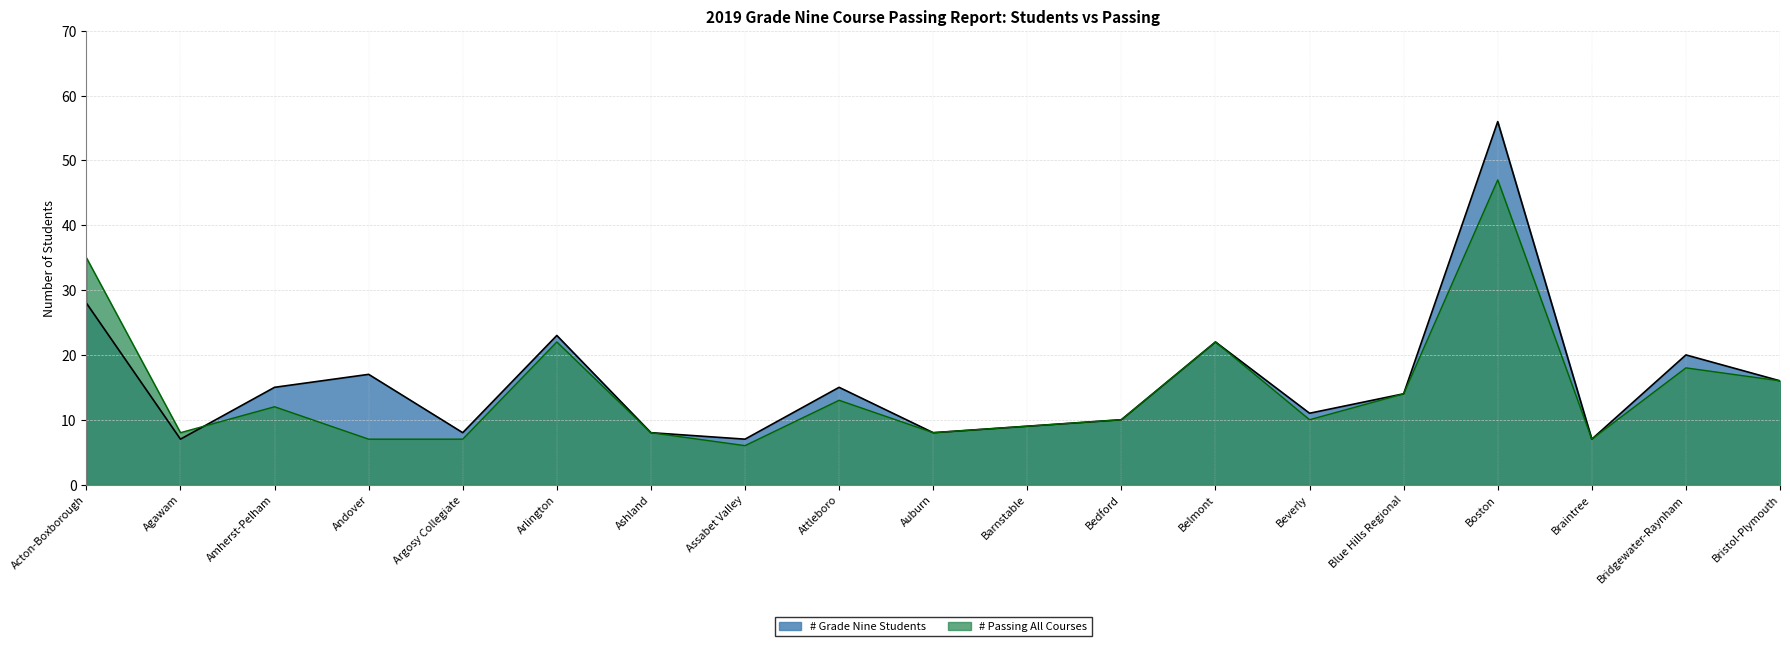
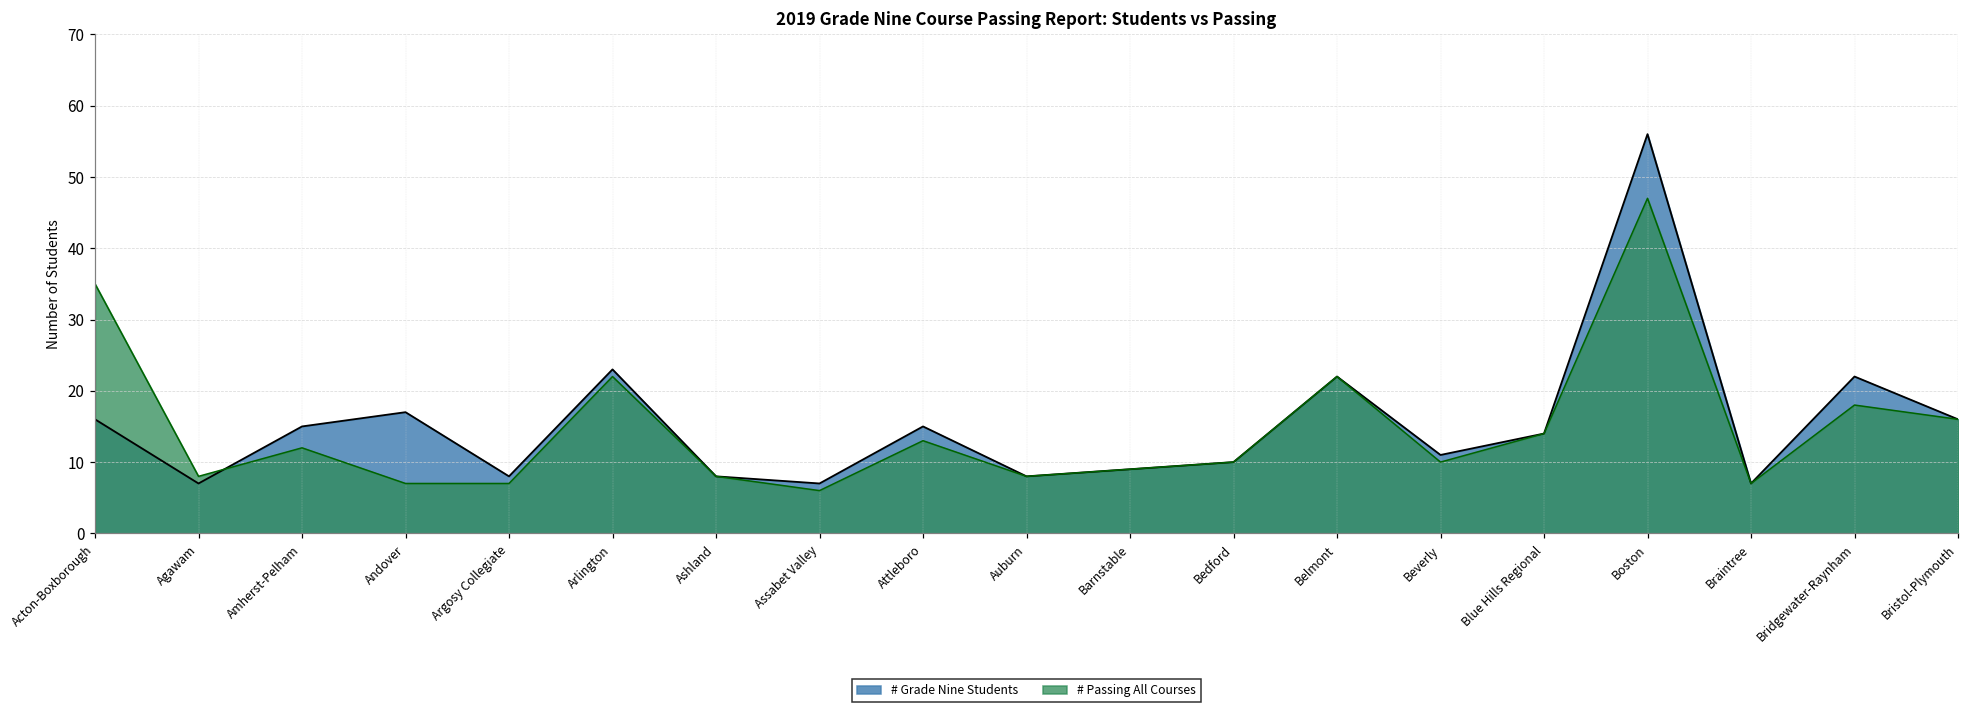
  {
    "# Grade Nine Students": {
-     "Acton-Boxborough": 28,
+     "Acton-Boxborough": 16,
      "Agawam": 7,
      "Amherst-Pelham": 15,
      "Andover": 17,
      "Argosy Collegiate": 8,
      "Arlington": 23,
      "Assabet Valley": 7,
      "Attleboro": 15,
      "Beverly": 11,
      "Boston": 56,
-     "Bridgewater-Raynham": 20
+     "Bridgewater-Raynham": 22
    },
    "# Passing All Courses": {
      "Acton-Boxborough": 35,
      "Agawam": 8,
      "Amherst-Pelham": 12,
      "Andover": 7,
      "Argosy Collegiate": 7,
      "Arlington": 22,
      "Assabet Valley": 6,
      "Attleboro": 13,
      "Beverly": 10,
      "Boston": 47,
      "Bridgewater-Raynham": 18
    }
  }
